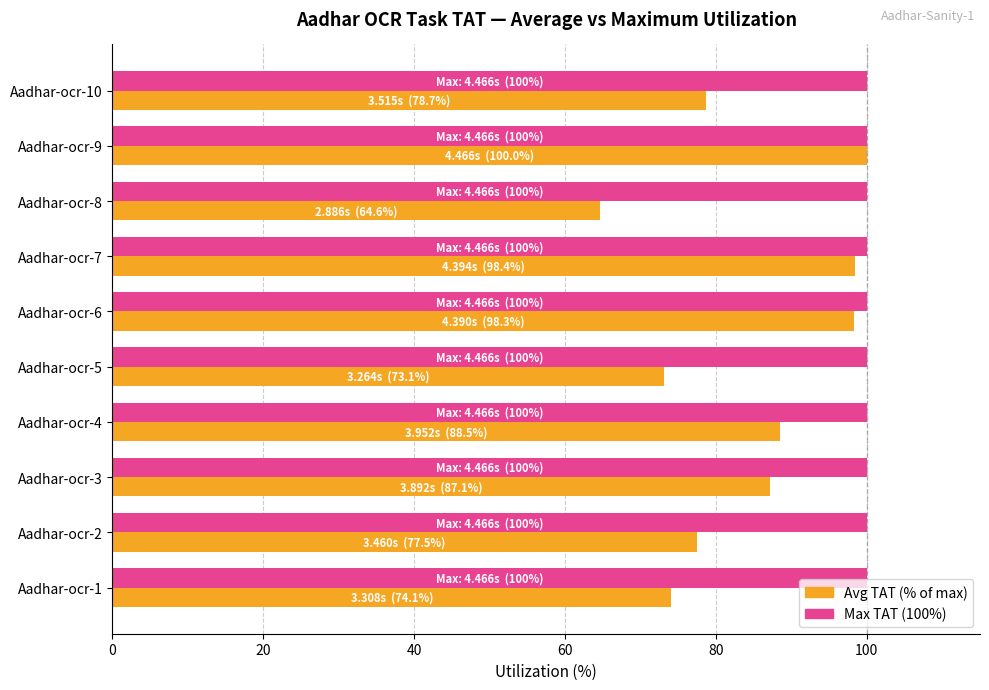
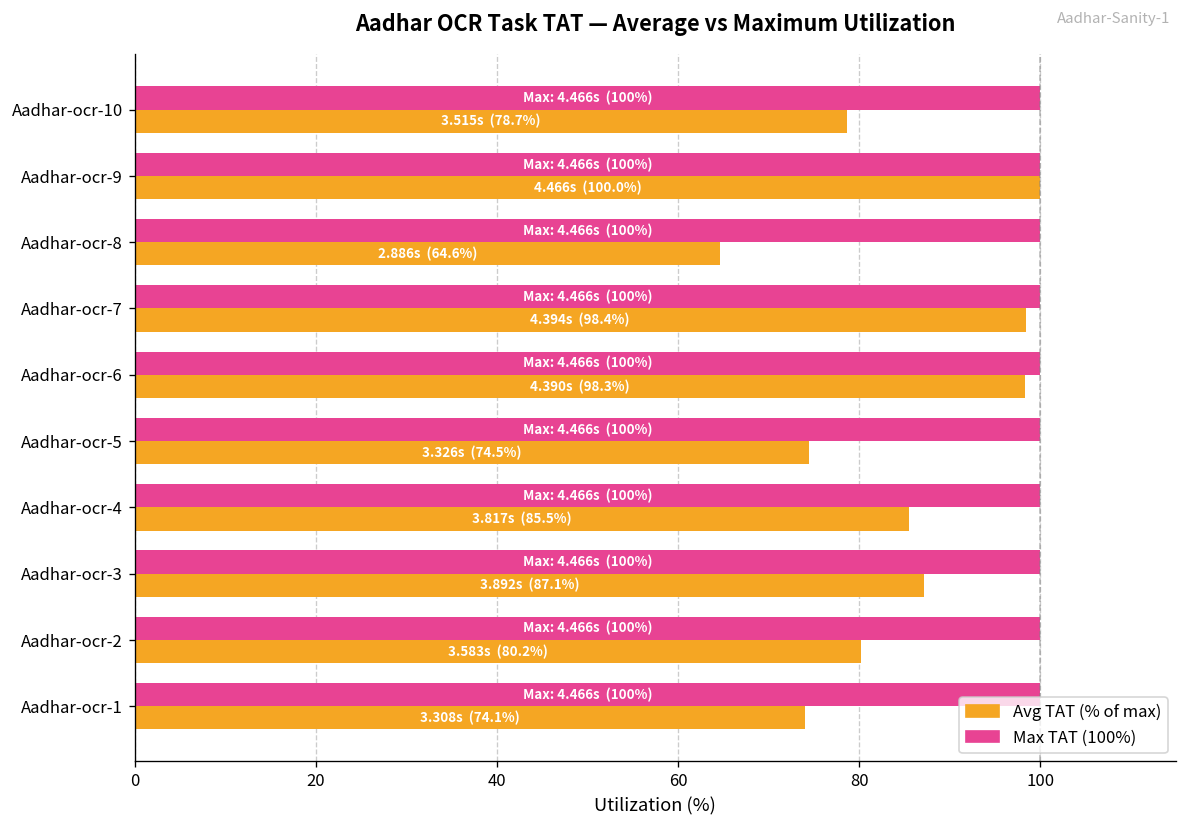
  {
    "Avg TAT (% of max)": {
      "Aadhar-ocr-10": "(78.7%)",
      "Aadhar-ocr-9": "(100.0%)",
      "Aadhar-ocr-8": "(64.6%)",
      "Aadhar-ocr-7": "(98.4%)",
      "Aadhar-ocr-6": "(98.3%)",
-     "Aadhar-ocr-5": "3.264s (73.1%)",
-     "Aadhar-ocr-4": "3.952s (88.5%)",
+     "Aadhar-ocr-5": "3.326s (74.5%)",
+     "Aadhar-ocr-4": "3.817s (85.5%)",
      "Aadhar-ocr-3": "(87.1%)",
-     "Aadhar-ocr-2": "3.460s (77.5%)",
+     "Aadhar-ocr-2": "3.583s (80.2%)",
      "Aadhar-ocr-1": "(74.1%)"
    }
  }
